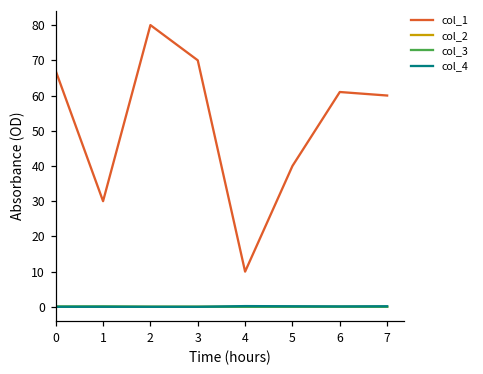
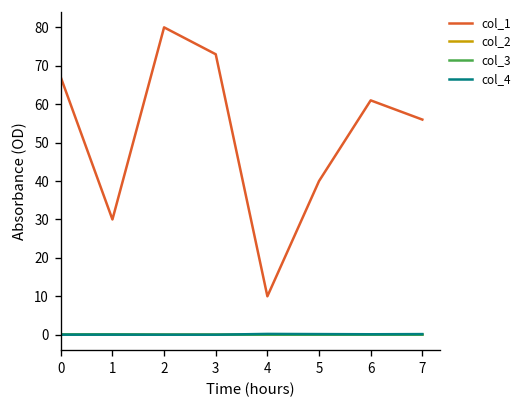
  {
    "col_1": {
      "0": 67,
      "1": 30,
      "2": 80,
-     "3": 70,
+     "3": 73,
      "4": 10,
      "5": 40,
      "6": 61,
-     "7": 60
+     "7": 56
    }
  }
